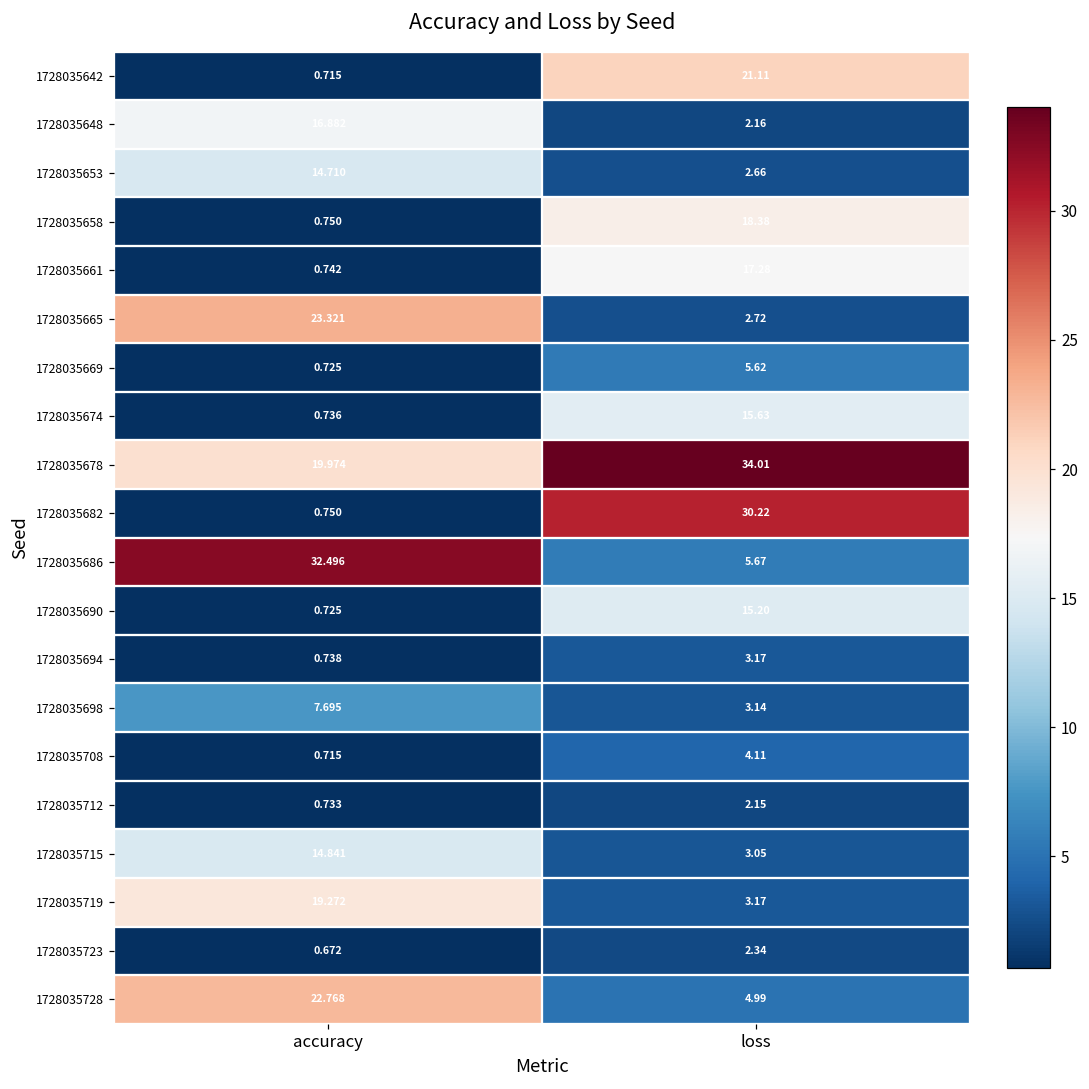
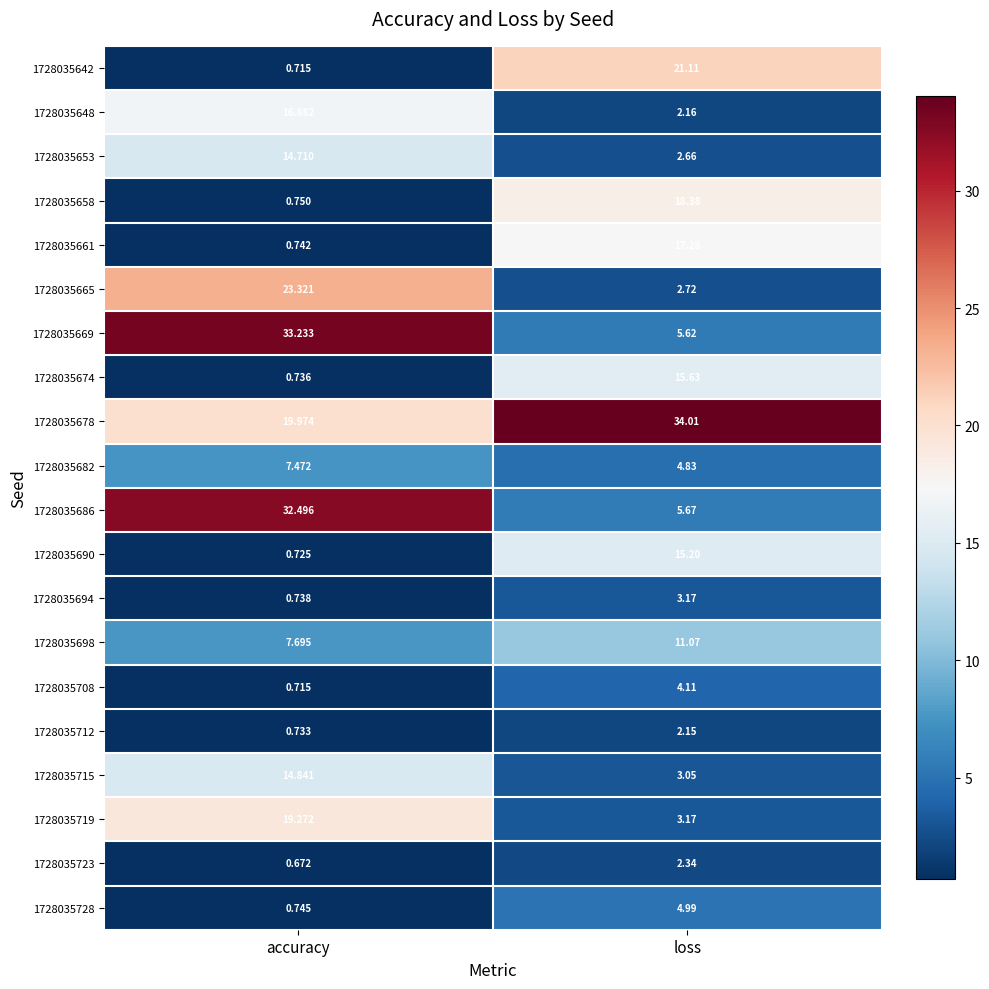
  {
    "1728035642": {
      "accuracy": 0.715,
      "loss": 21.11
    },
    "1728035648": {
      "loss": 2.16
    },
    "1728035653": {
      "loss": 2.66
    },
    "1728035658": {
      "accuracy": 0.750
    },
    "1728035661": {
      "accuracy": 0.742
    },
    "1728035665": {
      "accuracy": 23.321,
      "loss": 2.72
    },
    "1728035669": {
-     "accuracy": 0.725,
+     "accuracy": 33.233,
      "loss": 5.62
    },
    "1728035674": {
      "accuracy": 0.736
    },
    "1728035678": {
      "loss": 34.01
    },
    "1728035682": {
-     "accuracy": 0.750,
-     "loss": 30.22
+     "accuracy": 7.472,
+     "loss": 4.83
    },
    "1728035686": {
      "accuracy": 32.496,
      "loss": 5.67
    },
    "1728035690": {
      "accuracy": 0.725
    },
    "1728035694": {
      "accuracy": 0.738,
      "loss": 3.17
    },
    "1728035698": {
      "accuracy": 7.695,
-     "loss": 3.14
+     "loss": 11.07
    },
    "1728035708": {
      "accuracy": 0.715,
      "loss": 4.11
    },
    "1728035712": {
      "accuracy": 0.733,
      "loss": 2.15
    },
    "1728035715": {
      "loss": 3.05
    },
    "1728035719": {
      "loss": 3.17
    },
    "1728035723": {
      "accuracy": 0.672,
      "loss": 2.34
    },
    "1728035728": {
-     "accuracy": 22.768,
+     "accuracy": 0.745,
      "loss": 4.99
    }
  }
